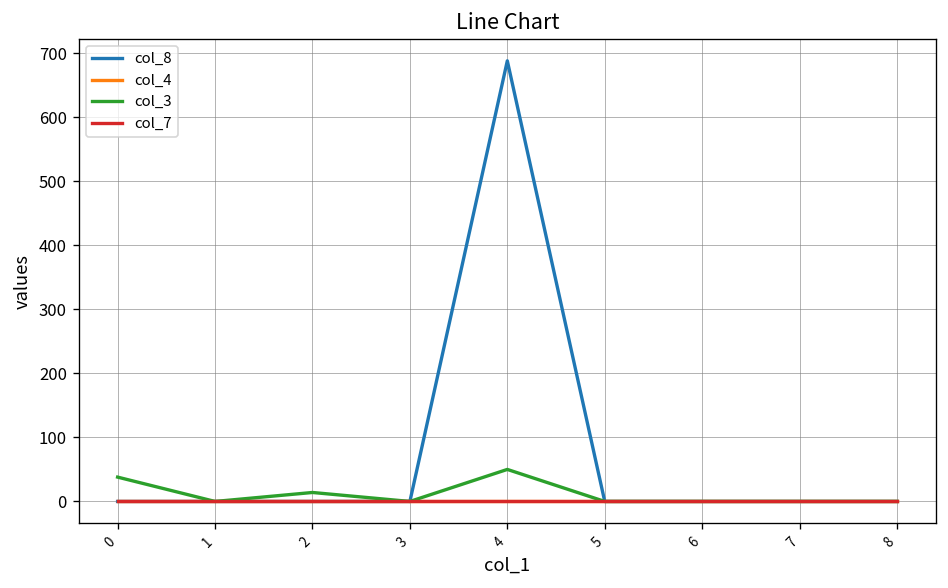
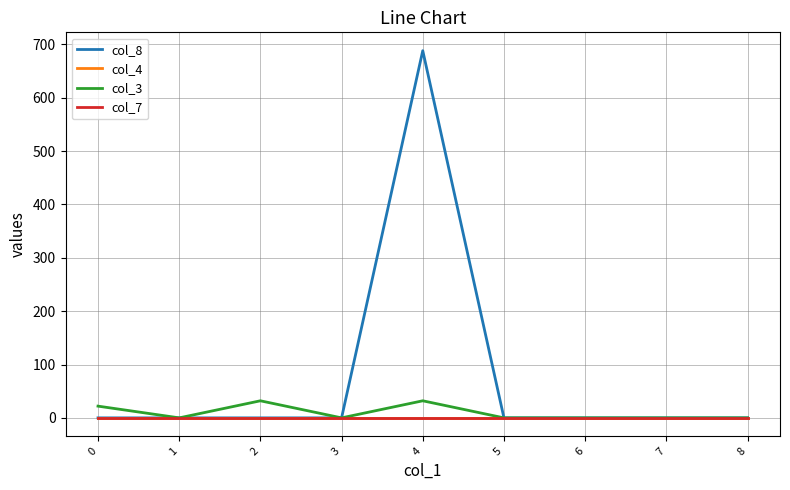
  {
    "col_8": {
      "4": 690
    },
    "col_7": {
      "4": 0
    },
    "col_3": {
-     "0": 40,
-     "2": 10,
-     "4": 50
+     "0": 20,
+     "2": 30,
+     "4": 30
    }
  }
